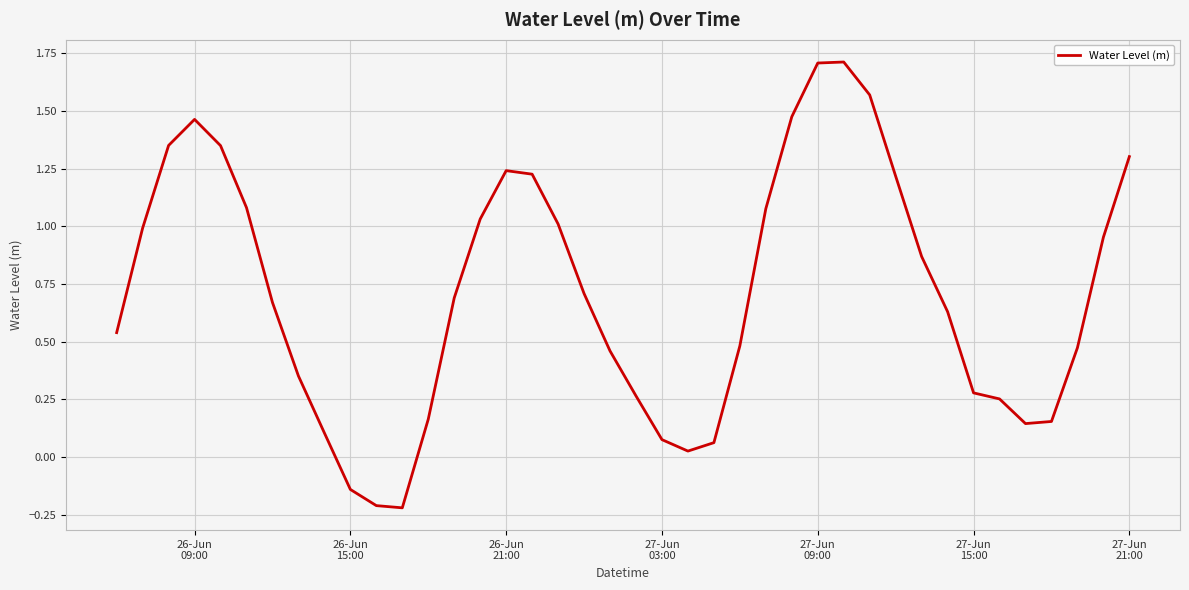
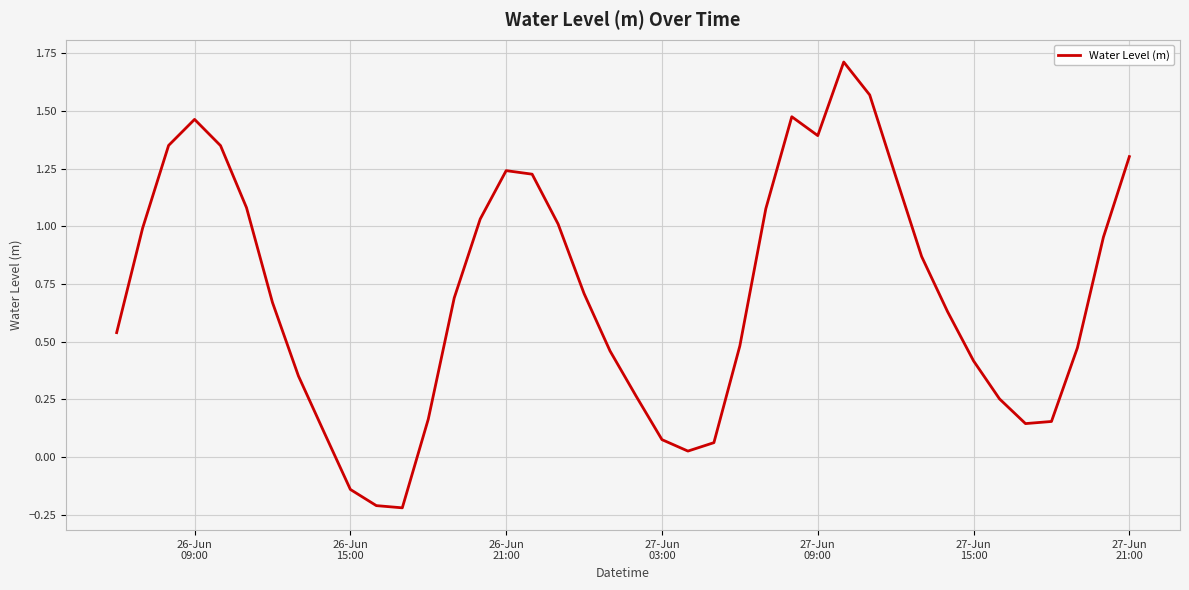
  {
    "26-Jun 09:00": 1.46,
    "26-Jun 15:00": -0.14,
    "26-Jun 21:00": 1.24,
    "27-Jun 03:00": 0.07,
-   "27-Jun 09:00": 1.71,
-   "27-Jun 15:00": 0.28,
+   "27-Jun 09:00": 1.39,
+   "27-Jun 15:00": 0.42,
    "27-Jun 21:00": 1.30
  }
